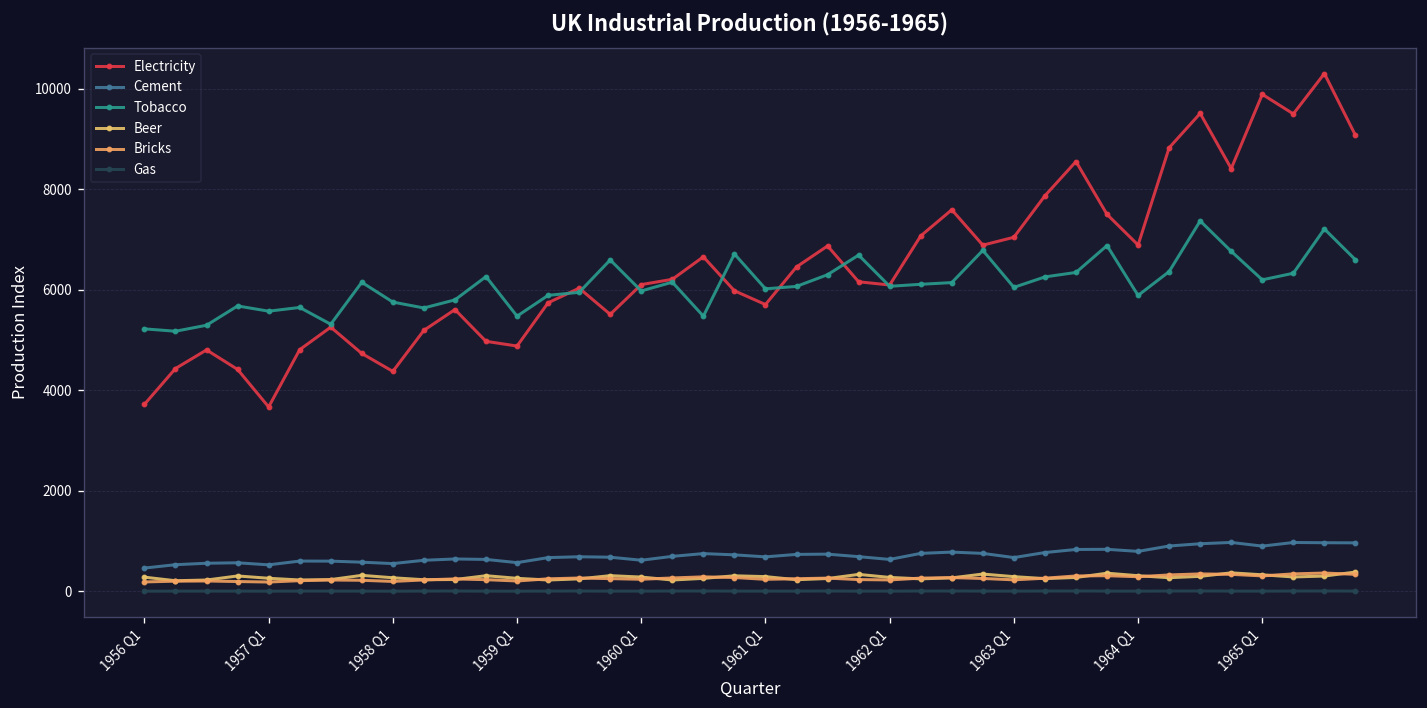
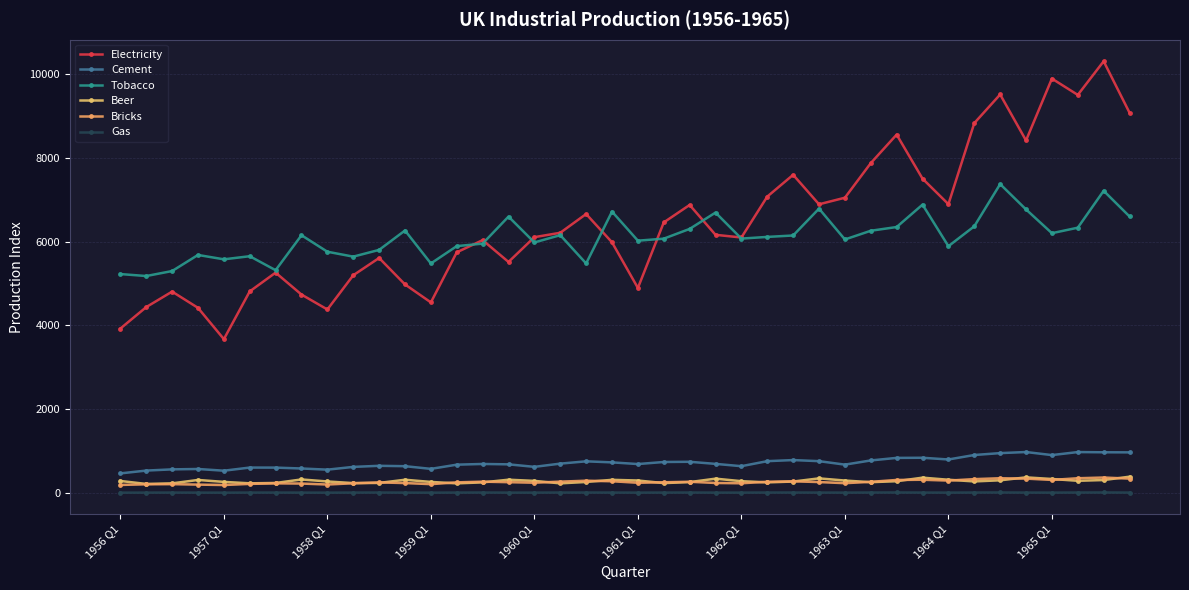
  {
    "Electricity": {
-     "1956 Q1": 3700,
+     "1956 Q1": 3900,
      "1957 Q1": 3700,
      "1958 Q1": 4400,
-     "1959 Q1": 4900,
+     "1959 Q1": 4500,
      "1960 Q1": 6100,
-     "1961 Q1": 5700,
+     "1961 Q1": 4900,
      "1963 Q1": 7000,
      "1964 Q1": 6900,
      "1965 Q1": 9900
    },
    "Gas": {
      "1956 Q1": 0,
      "1957 Q1": 0,
      "1958 Q1": 0,
      "1959 Q1": 0,
      "1960 Q1": 0,
      "1961 Q1": 0,
      "1962 Q1": 0,
      "1963 Q1": 0,
      "1964 Q1": 0,
      "1965 Q1": 0
    }
  }
